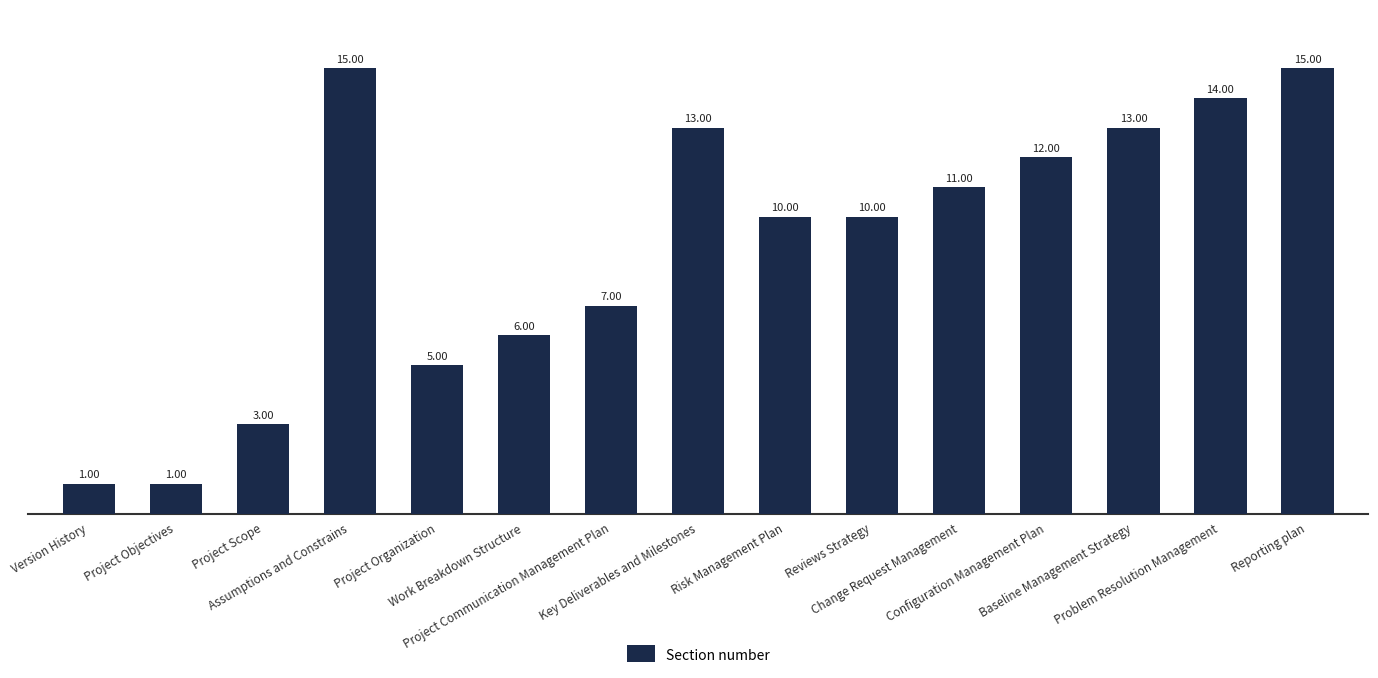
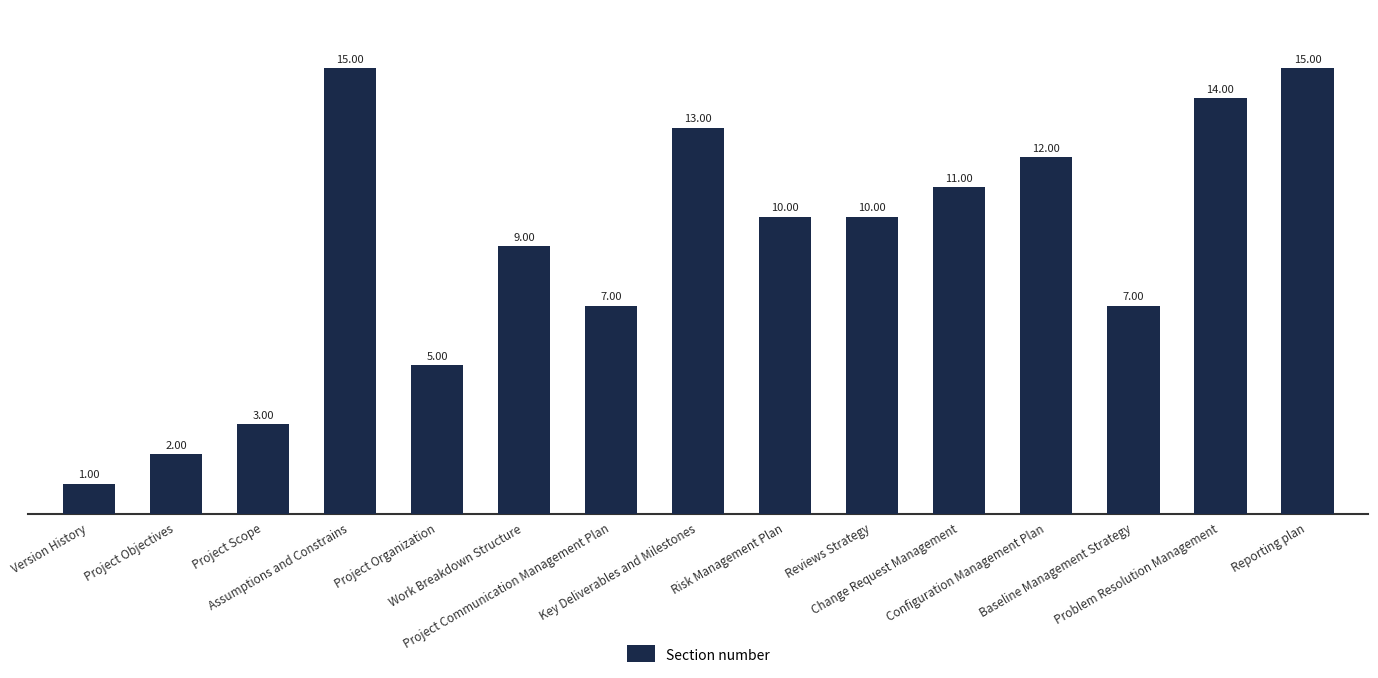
  {
    "Version History": 1.00,
-   "Project Objectives": 1.00,
+   "Project Objectives": 2.00,
    "Project Scope": 3.00,
    "Assumptions and Constrains": 15.00,
    "Project Organization": 5.00,
-   "Work Breakdown Structure": 6.00,
+   "Work Breakdown Structure": 9.00,
    "Project Communication Management Plan": 7.00,
    "Key Deliverables and Milestones": 13.00,
    "Risk Management Plan": 10.00,
    "Reviews Strategy": 10.00,
    "Change Request Management": 11.00,
    "Configuration Management Plan": 12.00,
-   "Baseline Management Strategy": 13.00,
+   "Baseline Management Strategy": 7.00,
    "Problem Resolution Management": 14.00,
    "Reporting plan": 15.00
  }
